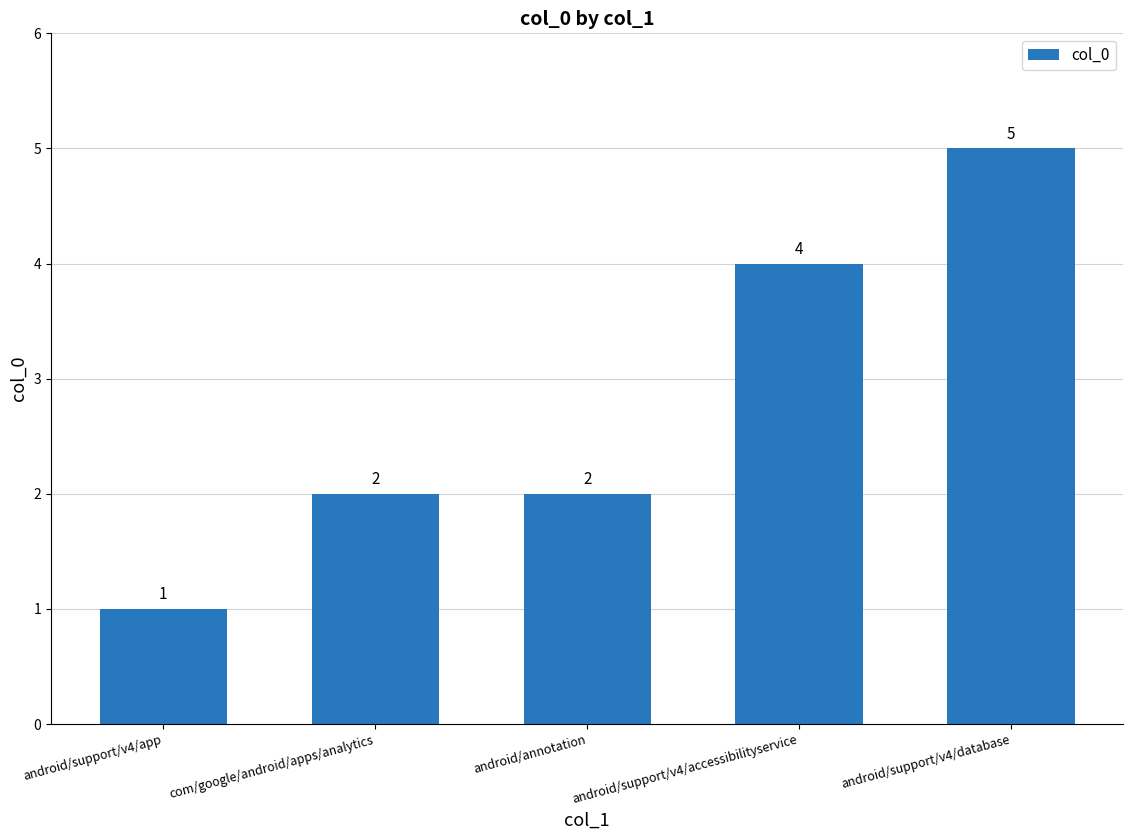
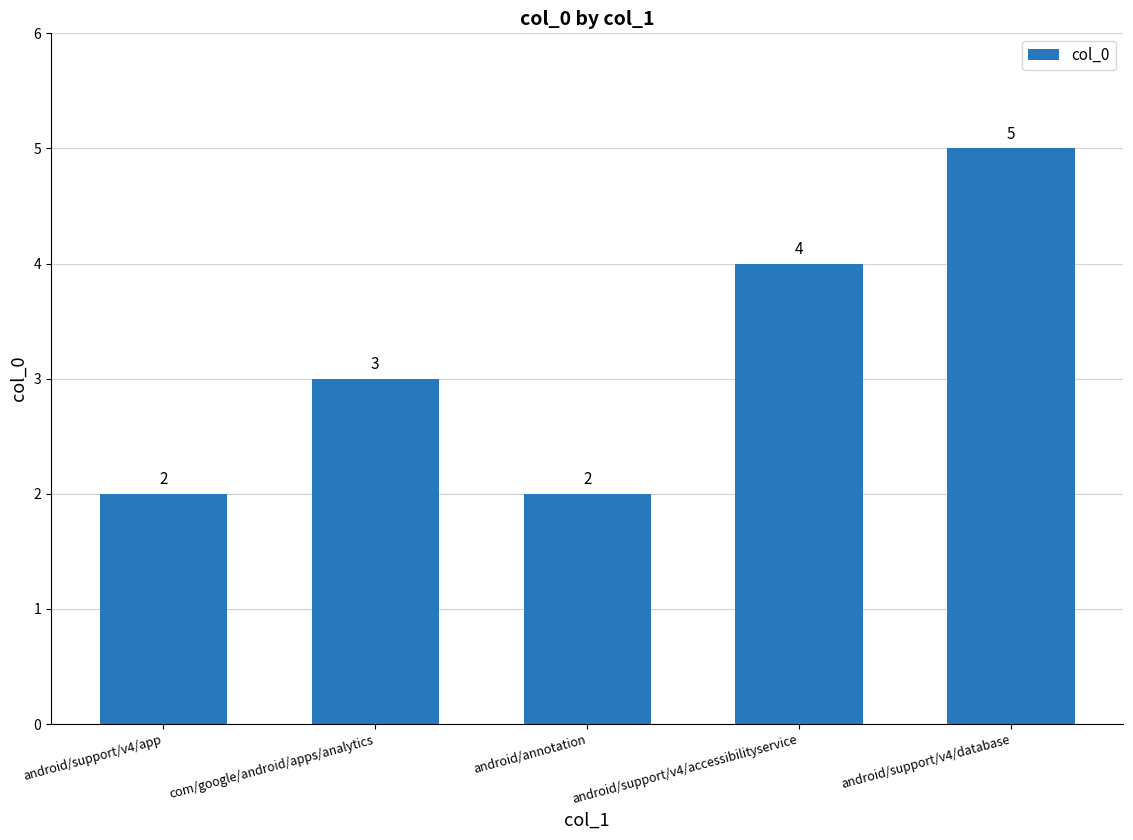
  {
-   "android/support/v4/app": 1,
-   "com/google/android/apps/analytics": 2,
+   "android/support/v4/app": 2,
+   "com/google/android/apps/analytics": 3,
    "android/annotation": 2,
    "android/support/v4/accessibilityservice": 4,
    "android/support/v4/database": 5
  }
